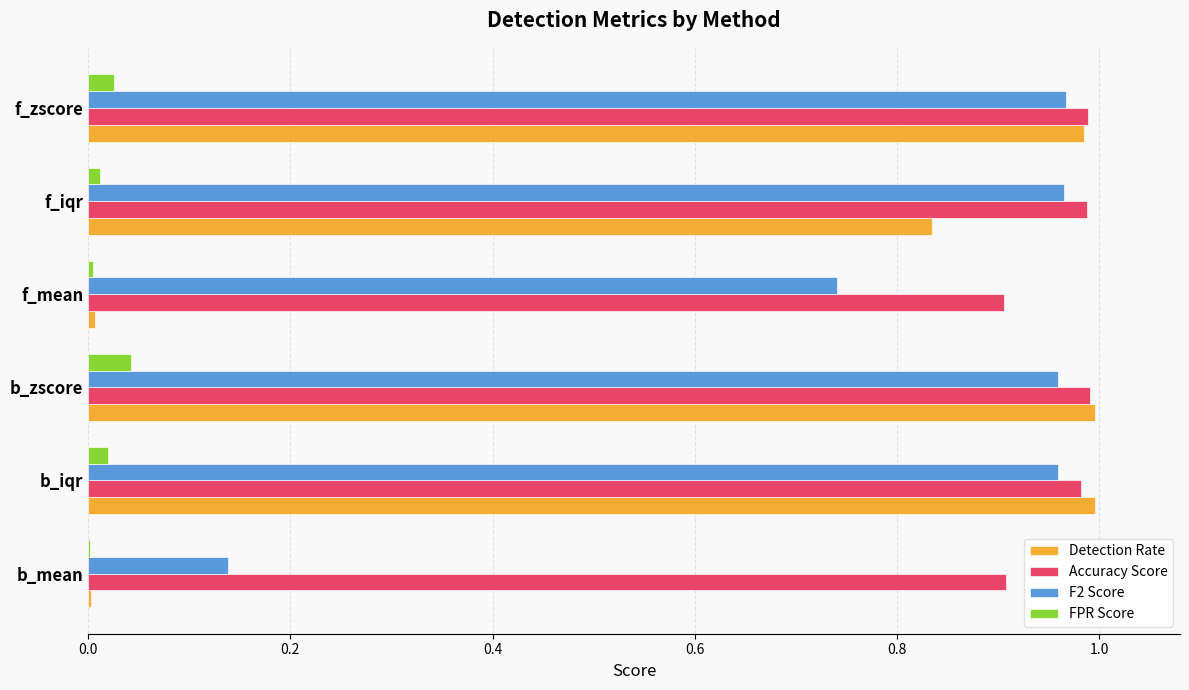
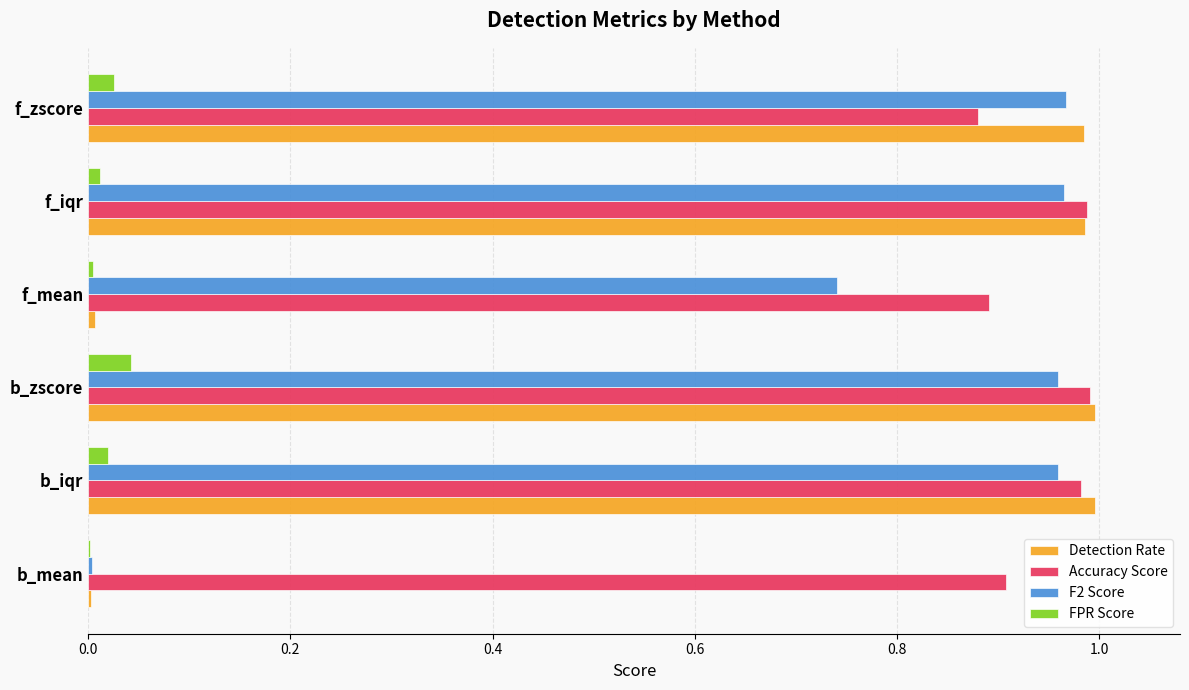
  {
    "Detection Rate": {
      "f_zscore": 0.985,
-     "f_iqr": 0.835,
+     "f_iqr": 0.986,
      "f_mean": 0.007,
      "b_zscore": 0.996,
      "b_iqr": 0.996,
      "b_mean": 0.003
    },
    "Accuracy Score": {
-     "f_zscore": 0.989,
+     "f_zscore": 0.880,
      "f_iqr": 0.988,
-     "f_mean": 0.906,
+     "f_mean": 0.891,
      "b_zscore": 0.991,
      "b_iqr": 0.982,
      "b_mean": 0.908
    },
    "F2 Score": {
      "f_zscore": 0.968,
      "f_iqr": 0.966,
      "f_mean": 0.741,
      "b_zscore": 0.960,
      "b_iqr": 0.960,
-     "b_mean": 0.139
+     "b_mean": 0.003
    },
    "FPR Score": {
      "f_zscore": 0.026,
      "f_iqr": 0.012,
      "f_mean": 0.005,
      "b_zscore": 0.042,
      "b_iqr": 0.019
    }
  }
